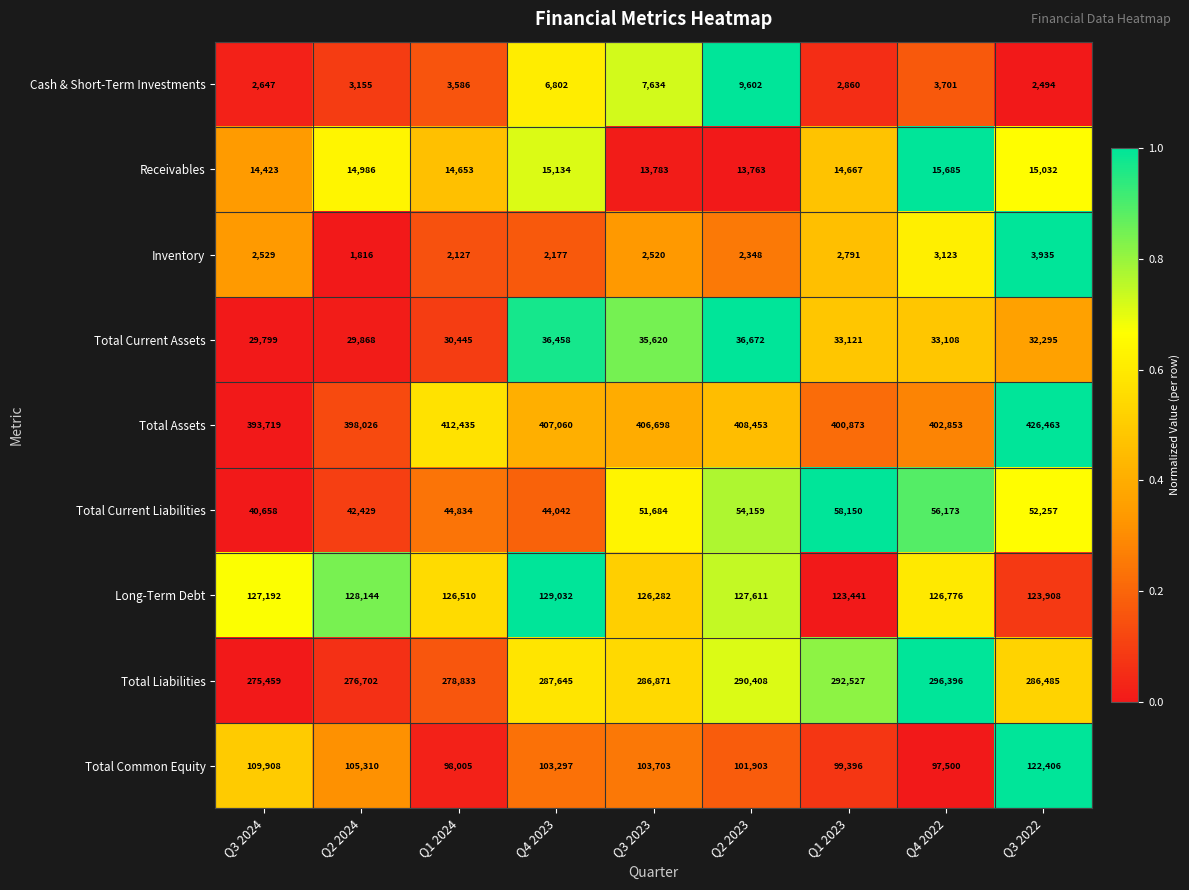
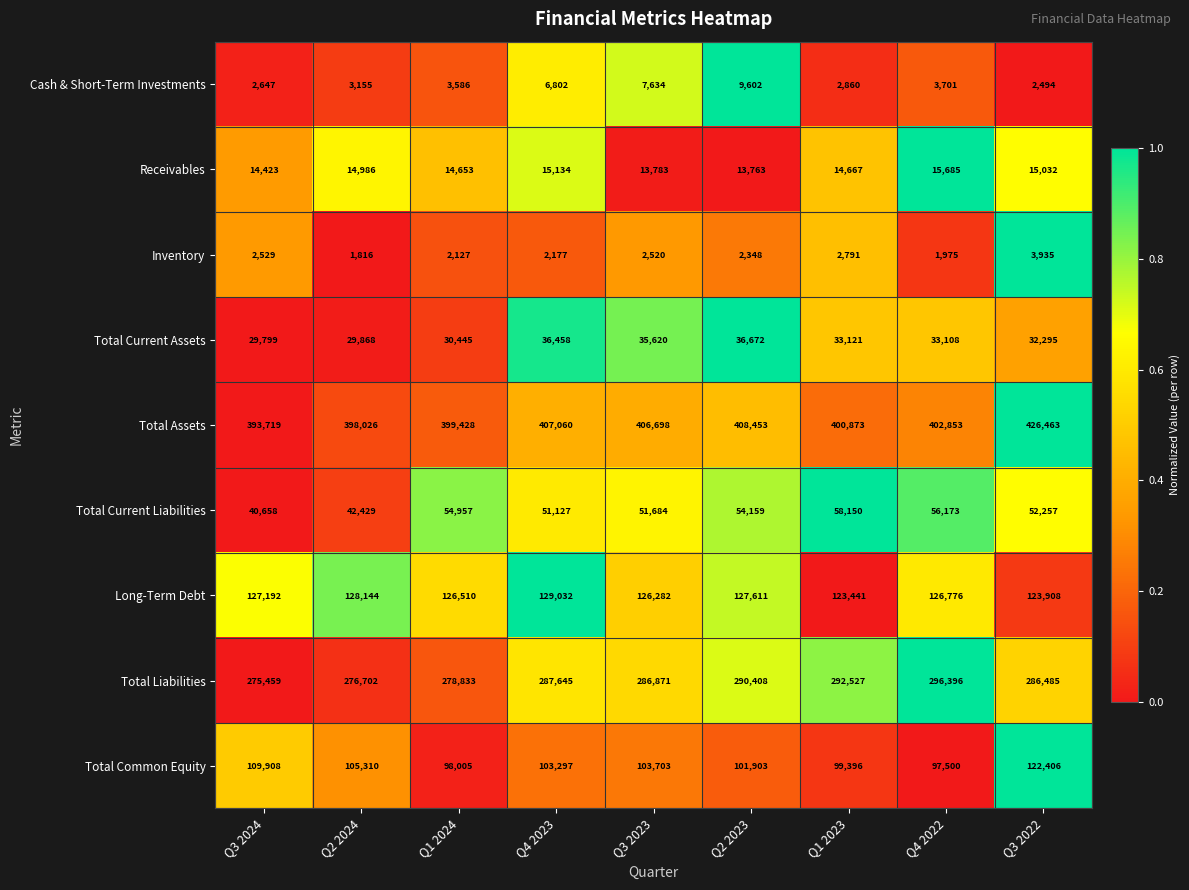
  {
    "Cash & Short-Term Investments": {
      "Q3 2024": "2,647",
      "Q2 2024": "3,155",
      "Q1 2024": "3,586",
      "Q4 2023": "6,802",
      "Q3 2023": "7,634",
      "Q2 2023": "9,602",
      "Q1 2023": "2,860",
      "Q4 2022": "3,701",
      "Q3 2022": "2,494"
    },
    "Receivables": {
      "Q3 2024": "14,423",
      "Q2 2024": "14,986",
      "Q1 2024": "14,653",
      "Q4 2023": "15,134",
      "Q3 2023": "13,783",
      "Q2 2023": "13,763",
      "Q1 2023": "14,667",
      "Q4 2022": "15,685",
      "Q3 2022": "15,032"
    },
    "Inventory": {
      "Q3 2024": "2,529",
      "Q2 2024": "1,816",
      "Q1 2024": "2,127",
      "Q4 2023": "2,177",
      "Q3 2023": "2,520",
      "Q2 2023": "2,348",
      "Q1 2023": "2,791",
-     "Q4 2022": "3,123",
+     "Q4 2022": "1,975",
      "Q3 2022": "3,935"
    },
    "Total Current Assets": {
      "Q3 2024": "29,799",
      "Q2 2024": "29,868",
      "Q1 2024": "30,445",
      "Q4 2023": "36,458",
      "Q3 2023": "35,620",
      "Q2 2023": "36,672",
      "Q1 2023": "33,121",
      "Q4 2022": "33,108",
      "Q3 2022": "32,295"
    },
    "Total Assets": {
      "Q3 2024": "393,719",
      "Q2 2024": "398,026",
-     "Q1 2024": "412,435",
+     "Q1 2024": "399,428",
      "Q4 2023": "407,060",
      "Q3 2023": "406,698",
      "Q2 2023": "408,453",
      "Q1 2023": "400,873",
      "Q4 2022": "402,853",
      "Q3 2022": "426,463"
    },
    "Total Current Liabilities": {
      "Q3 2024": "40,658",
      "Q2 2024": "42,429",
-     "Q1 2024": "44,834",
-     "Q4 2023": "44,042",
+     "Q1 2024": "54,957",
+     "Q4 2023": "51,127",
      "Q3 2023": "51,684",
      "Q2 2023": "54,159",
      "Q1 2023": "58,150",
      "Q4 2022": "56,173",
      "Q3 2022": "52,257"
    },
    "Long-Term Debt": {
      "Q3 2024": "127,192",
      "Q2 2024": "128,144",
      "Q1 2024": "126,510",
      "Q4 2023": "129,032",
      "Q3 2023": "126,282",
      "Q2 2023": "127,611",
      "Q1 2023": "123,441",
      "Q4 2022": "126,776",
      "Q3 2022": "123,908"
    },
    "Total Liabilities": {
      "Q3 2024": "275,459",
      "Q2 2024": "276,702",
      "Q1 2024": "278,833",
      "Q4 2023": "287,645",
      "Q3 2023": "286,871",
      "Q2 2023": "290,408",
      "Q1 2023": "292,527",
      "Q4 2022": "296,396",
      "Q3 2022": "286,485"
    },
    "Total Common Equity": {
      "Q3 2024": "109,908",
      "Q2 2024": "105,310",
      "Q1 2024": "98,005",
      "Q4 2023": "103,297",
      "Q3 2023": "103,703",
      "Q2 2023": "101,903",
      "Q1 2023": "99,396",
      "Q4 2022": "97,500",
      "Q3 2022": "122,406"
    }
  }
